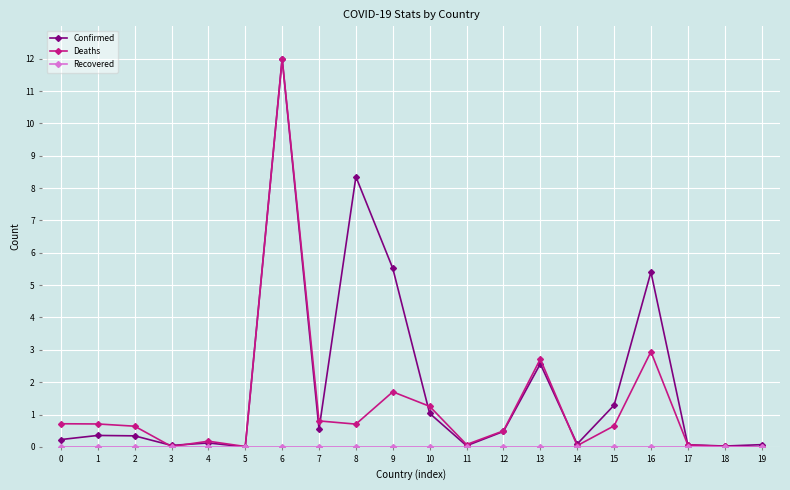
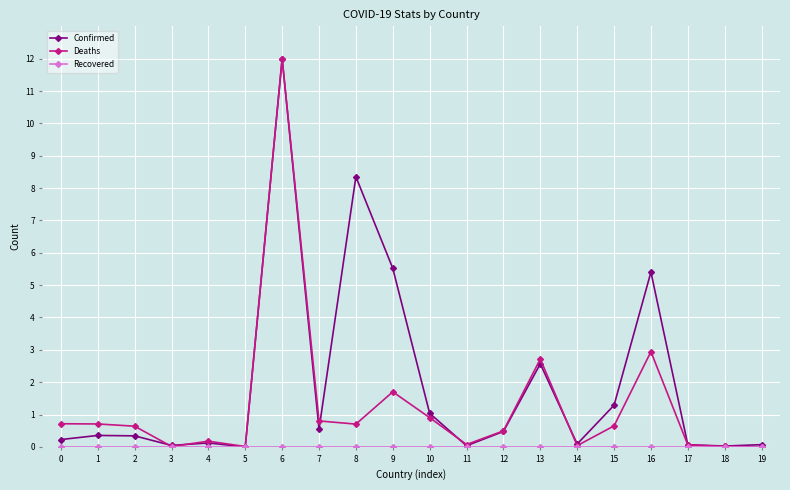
  {
    "Confirmed": {
      "0": 0.2,
      "1": 0.4,
      "2": 0.3,
      "7": 0.5,
      "8": 8.3,
      "9": 5.5,
      "10": 1.0,
      "13": 2.6,
      "15": 1.3,
      "16": 5.4
    },
    "Deaths": {
      "0": 0.7,
      "1": 0.7,
      "2": 0.6,
      "7": 0.8,
      "8": 0.7,
      "9": 1.7,
-     "10": 1.3,
+     "10": 0.9,
      "13": 2.7,
      "15": 0.6,
      "16": 2.9
    },
    "Recovered": {
      "0": 0.0,
      "1": 0.0,
      "2": 0.0,
      "4": 0.0,
      "6": 0.0,
      "7": 0.0,
      "8": 0.0,
      "9": 0.0,
      "10": 0.0,
      "12": 0.0,
      "13": 0.0,
      "15": 0.0,
      "16": 0.0
    }
  }
